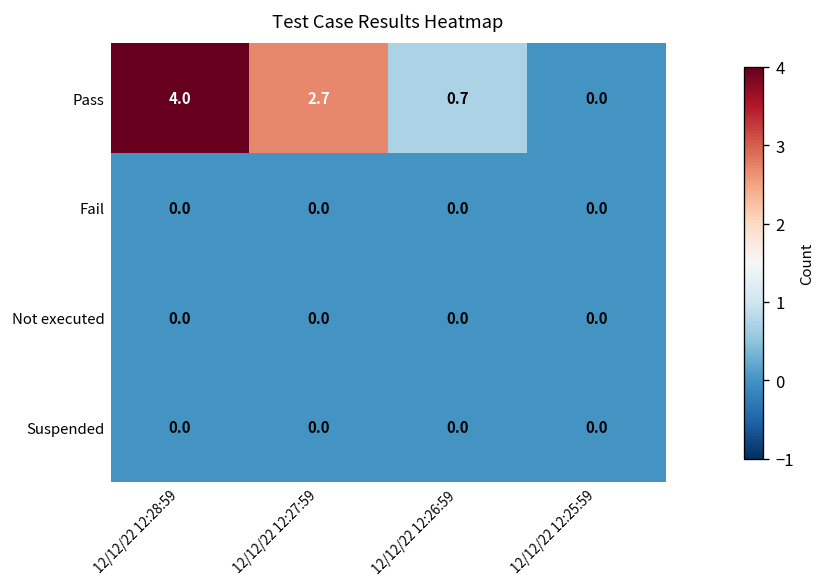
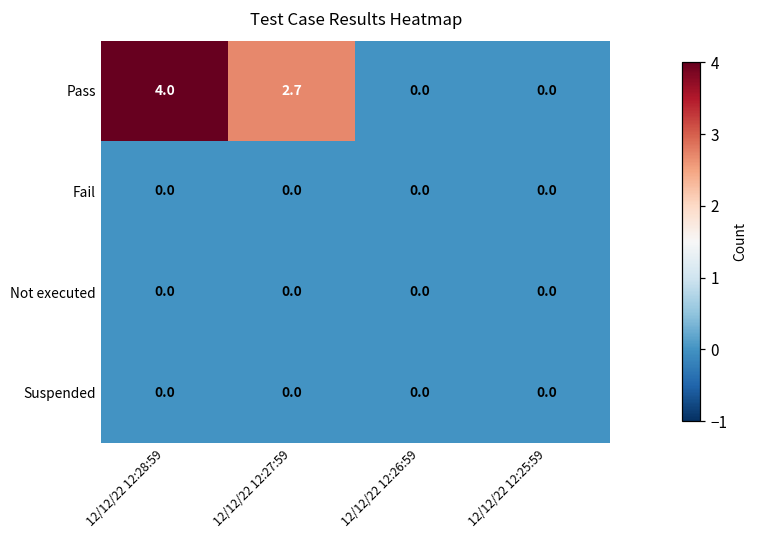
  {
    "Pass": {
      "12/12/22 12:28:59": 4.0,
      "12/12/22 12:27:59": 2.7,
-     "12/12/22 12:26:59": 0.7,
+     "12/12/22 12:26:59": 0.0,
      "12/12/22 12:25:59": 0.0
    },
    "Fail": {
      "12/12/22 12:28:59": 0.0,
      "12/12/22 12:27:59": 0.0,
      "12/12/22 12:26:59": 0.0,
      "12/12/22 12:25:59": 0.0
    },
    "Not executed": {
      "12/12/22 12:28:59": 0.0,
      "12/12/22 12:27:59": 0.0,
      "12/12/22 12:26:59": 0.0,
      "12/12/22 12:25:59": 0.0
    },
    "Suspended": {
      "12/12/22 12:28:59": 0.0,
      "12/12/22 12:27:59": 0.0,
      "12/12/22 12:26:59": 0.0,
      "12/12/22 12:25:59": 0.0
    }
  }
